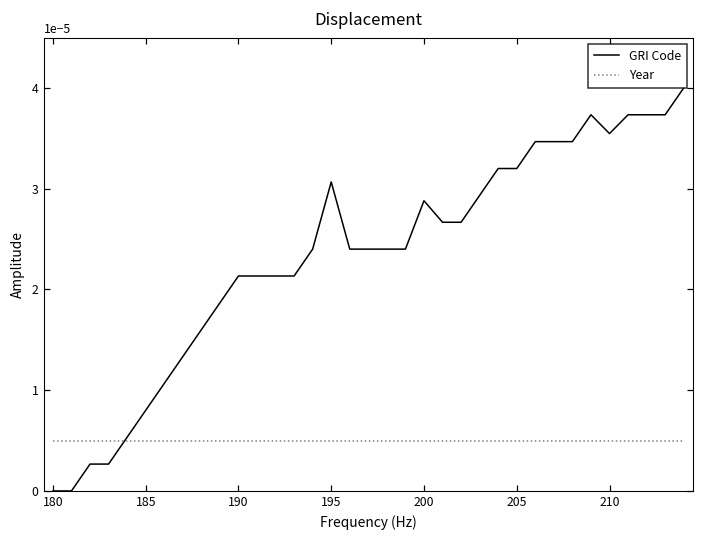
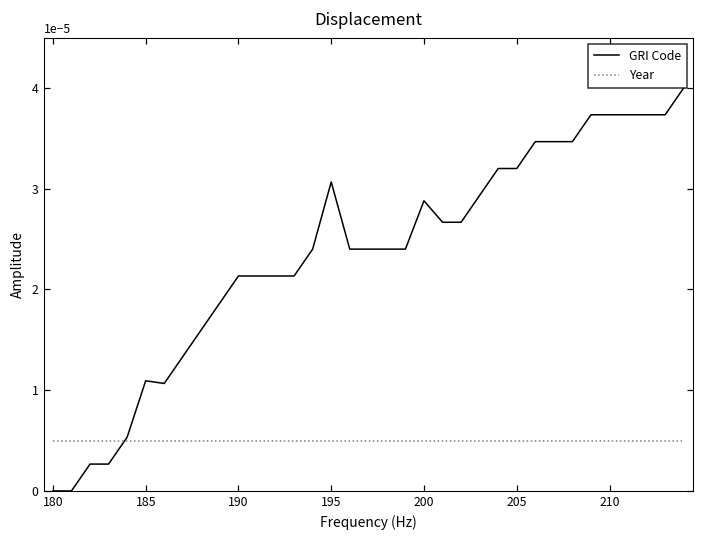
  {
    "GRI Code": {
      "180": 0.000000,
-     "185": 0.000008,
+     "185": 0.000011,
      "190": 0.000021,
      "195": 0.000031,
      "200": 0.000029,
      "205": 0.000032,
-     "210": 0.000035
+     "210": 0.000037
    },
    "Year": {
      "180": 0.000005,
      "185": 0.000005,
      "190": 0.000005,
      "195": 0.000005,
      "200": 0.000005,
      "205": 0.000005,
      "210": 0.000005
    }
  }
